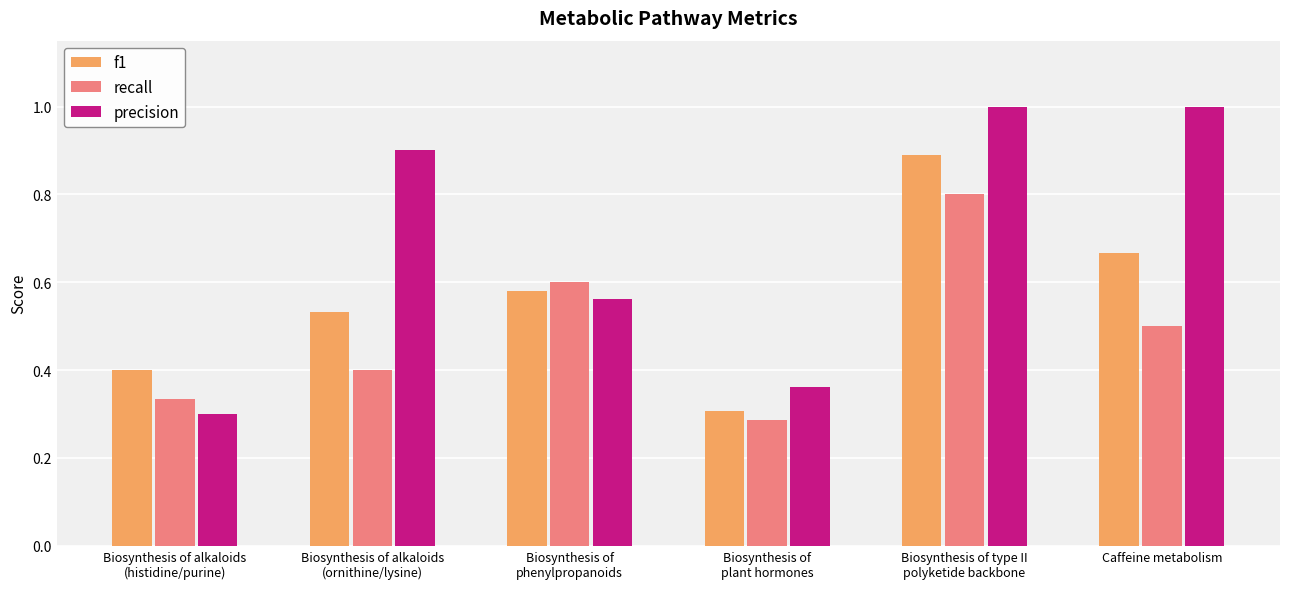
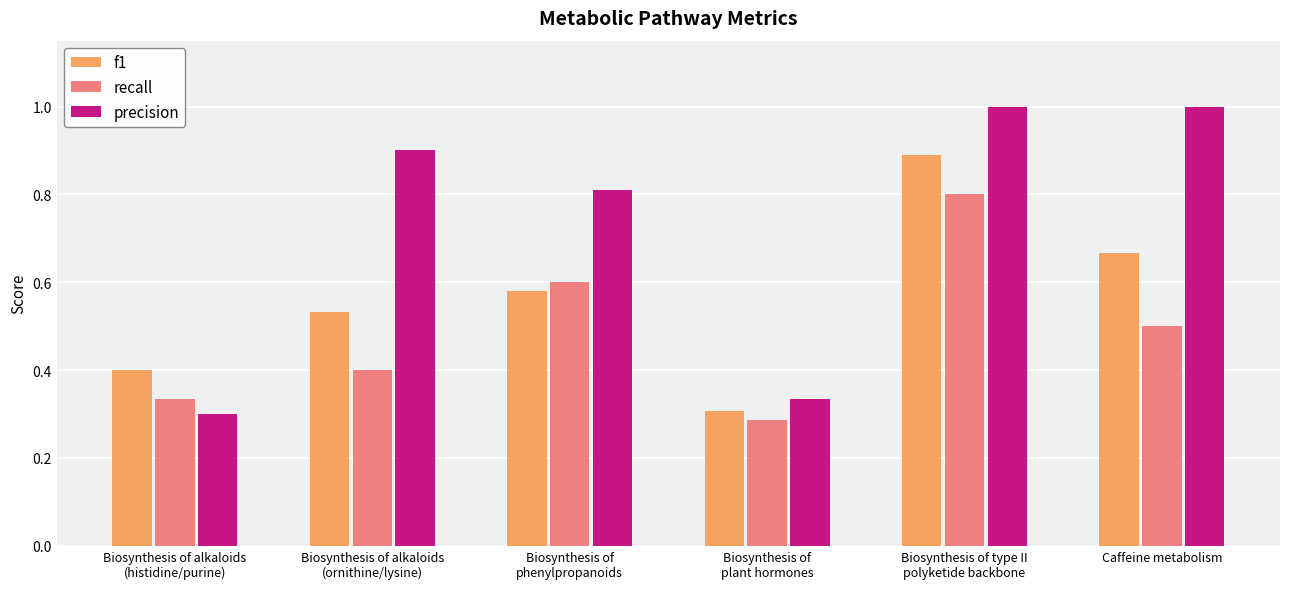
  {
    "precision": {
      "Biosynthesis of alkaloids (histidine/purine)": 0.30,
      "Biosynthesis of alkaloids (ornithine/lysine)": 0.90,
-     "Biosynthesis of phenylpropanoids": 0.56,
-     "Biosynthesis of plant hormones": 0.36,
+     "Biosynthesis of phenylpropanoids": 0.81,
+     "Biosynthesis of plant hormones": 0.33,
      "Biosynthesis of type II polyketide backbone": 1.00,
      "Caffeine metabolism": 1.00
    }
  }
